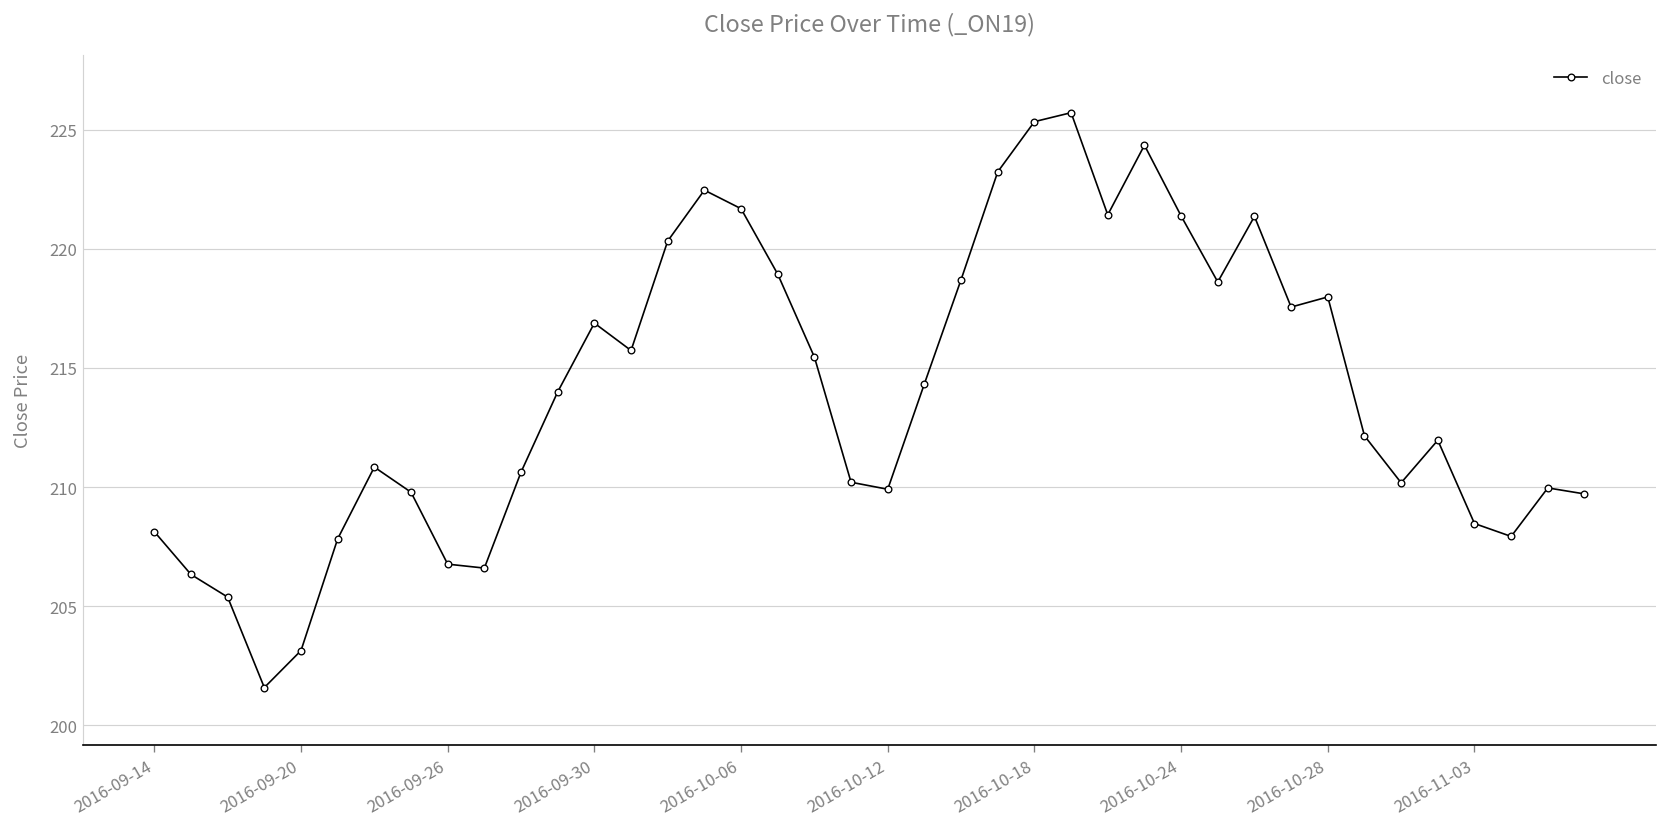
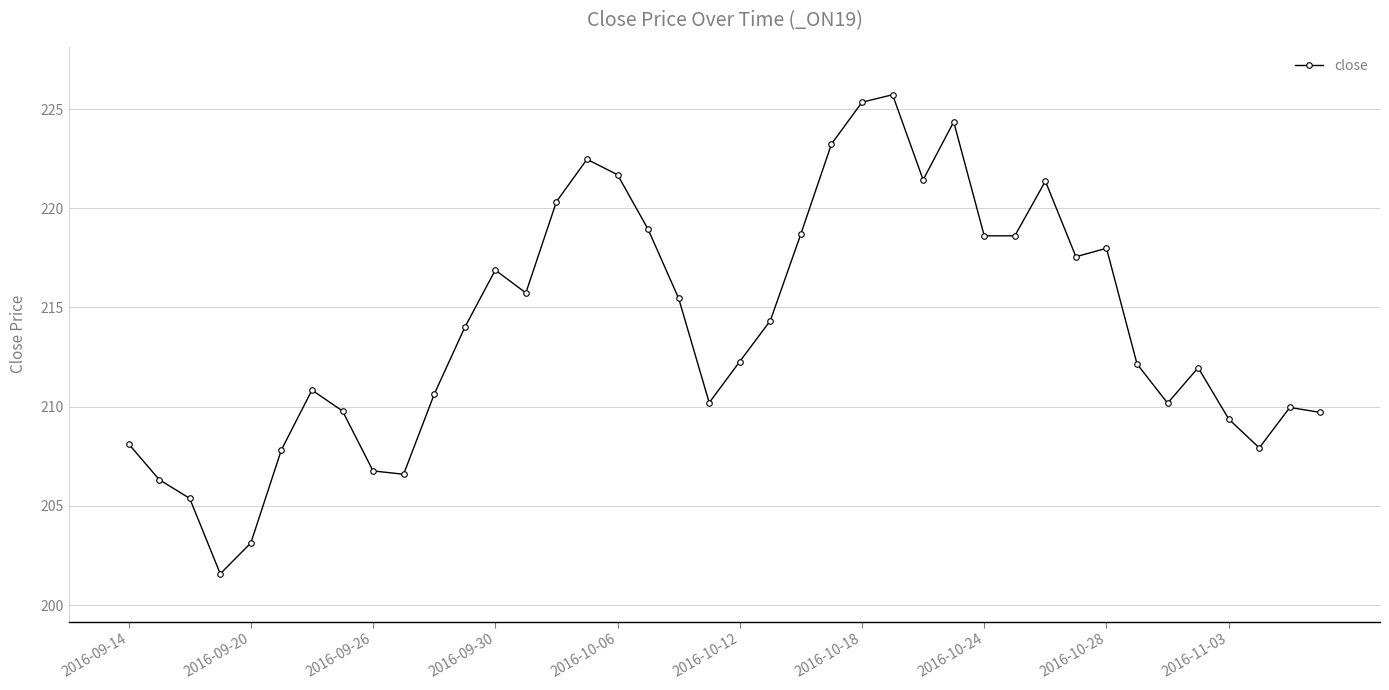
  {
    "2016-09-14": 208.1,
    "2016-09-20": 203.1,
    "2016-09-26": 206.8,
    "2016-09-30": 216.9,
    "2016-10-06": 221.7,
-   "2016-10-12": 209.9,
+   "2016-10-12": 212.3,
    "2016-10-18": 225.3,
-   "2016-10-24": 221.4,
+   "2016-10-24": 218.6,
    "2016-10-28": 218.0,
-   "2016-11-03": 208.5
+   "2016-11-03": 209.4
  }
